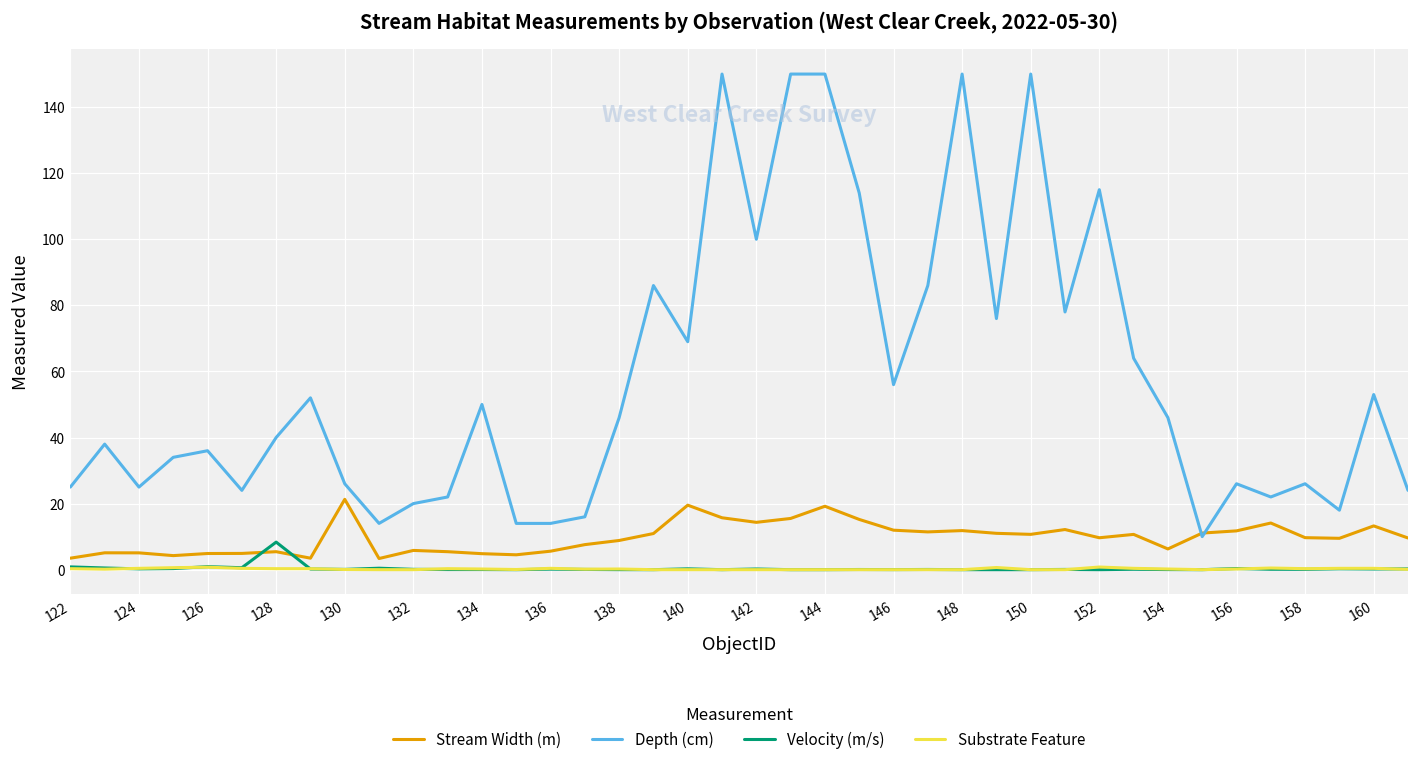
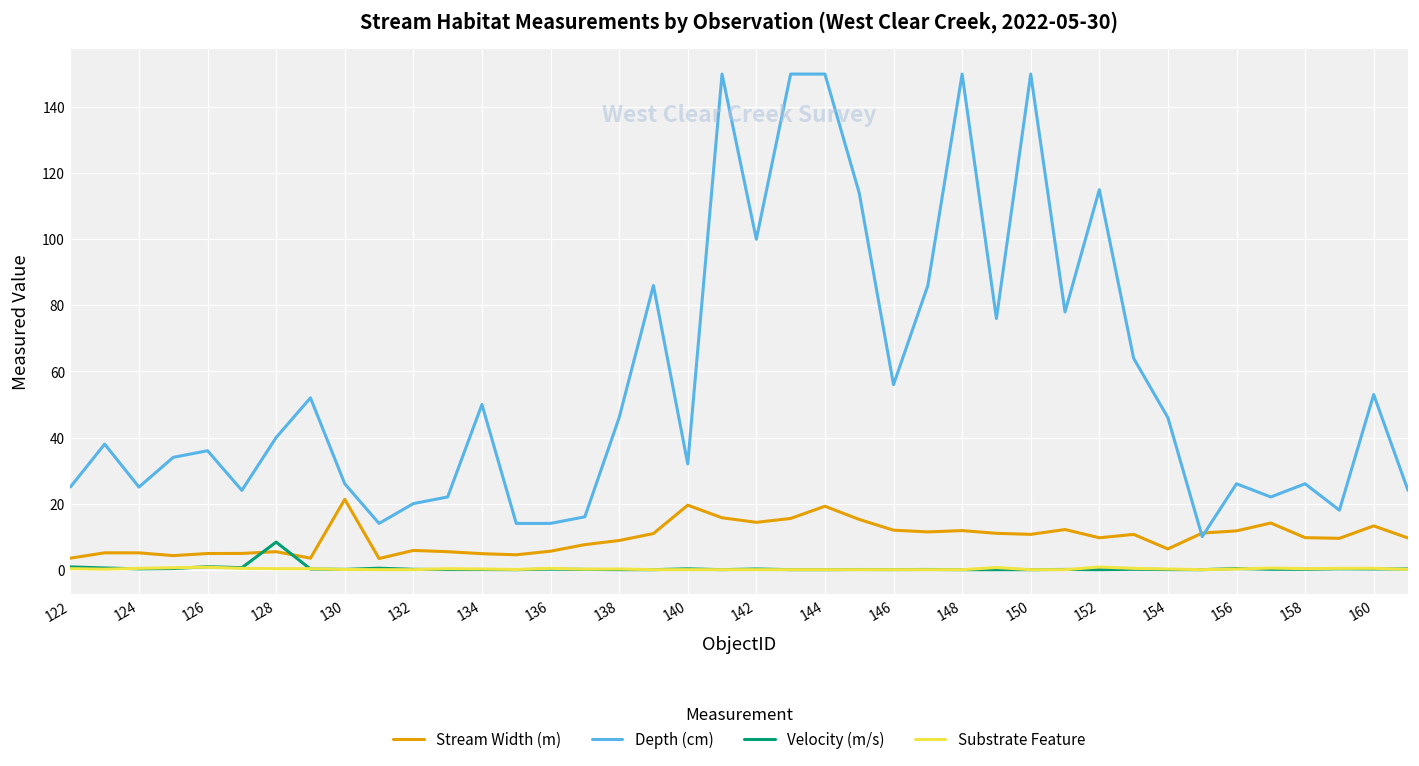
  {
    "Stream Width (m)": {
      "122": 3,
      "124": 5,
      "126": 5,
      "128": 5,
      "130": 21,
      "132": 6,
      "134": 5,
      "136": 6,
      "138": 9,
      "140": 20,
      "142": 14,
      "144": 19,
      "146": 12,
      "148": 12,
      "150": 11,
      "152": 10,
      "154": 6,
      "156": 12,
      "158": 10,
      "160": 13
    },
    "Depth (cm)": {
      "122": 25,
      "124": 25,
      "126": 36,
      "128": 40,
      "130": 26,
      "132": 20,
      "134": 50,
      "136": 14,
      "138": 46,
-     "140": 69,
+     "140": 32,
      "142": 100,
      "144": 150,
      "146": 56,
      "148": 150,
      "150": 150,
      "152": 115,
      "154": 46,
      "156": 26,
      "158": 26,
      "160": 53
    },
    "Velocity (m/s)": {
      "128": 8
    },
    "Substrate Feature": {
      "128": 0
    }
  }
